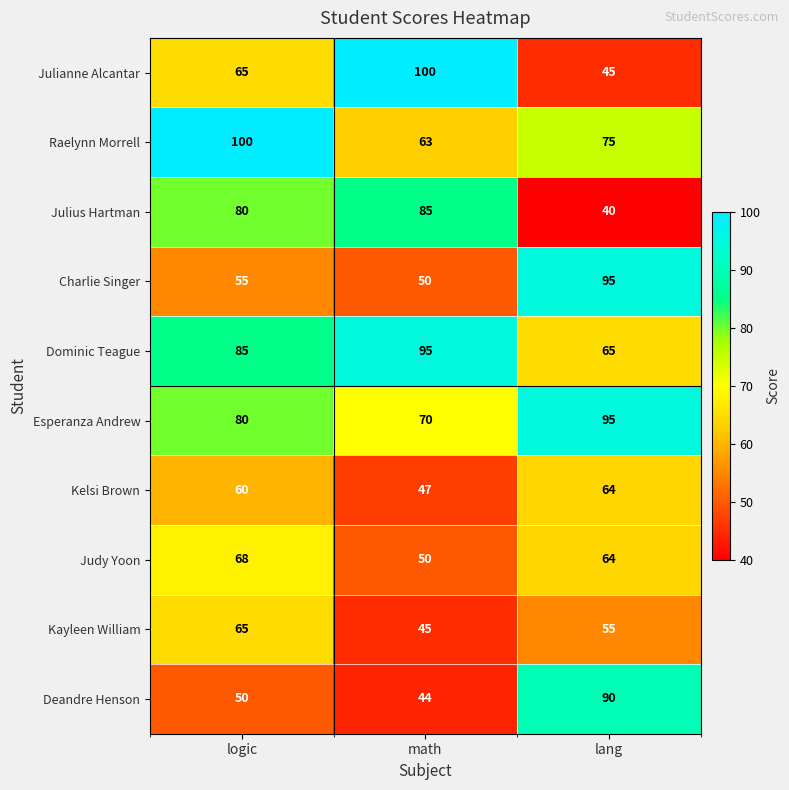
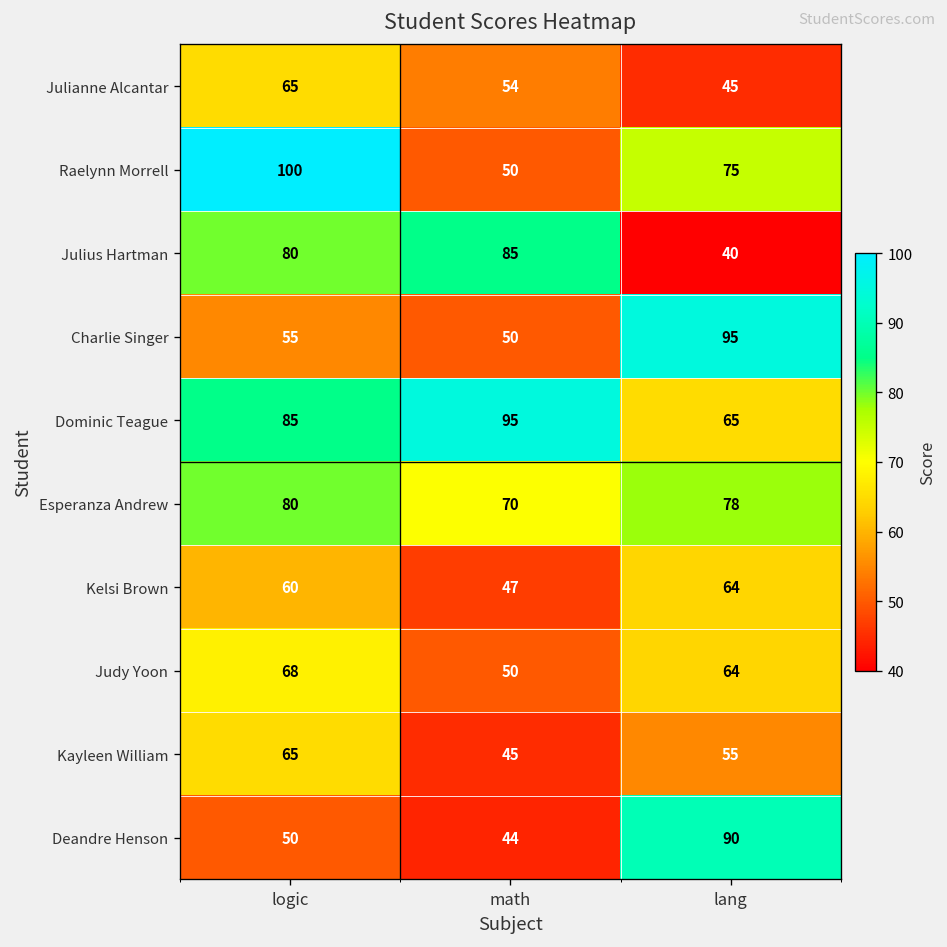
  {
    "Julianne Alcantar": {
      "logic": 65,
-     "math": 100,
+     "math": 54,
      "lang": 45
    },
    "Raelynn Morrell": {
      "logic": 100,
-     "math": 63,
+     "math": 50,
      "lang": 75
    },
    "Julius Hartman": {
      "logic": 80,
      "math": 85,
      "lang": 40
    },
    "Charlie Singer": {
      "logic": 55,
      "math": 50,
      "lang": 95
    },
    "Dominic Teague": {
      "logic": 85,
      "math": 95,
      "lang": 65
    },
    "Esperanza Andrew": {
      "logic": 80,
      "math": 70,
-     "lang": 95
+     "lang": 78
    },
    "Kelsi Brown": {
      "logic": 60,
      "math": 47,
      "lang": 64
    },
    "Judy Yoon": {
      "logic": 68,
      "math": 50,
      "lang": 64
    },
    "Kayleen William": {
      "logic": 65,
      "math": 45,
      "lang": 55
    },
    "Deandre Henson": {
      "logic": 50,
      "math": 44,
      "lang": 90
    }
  }
